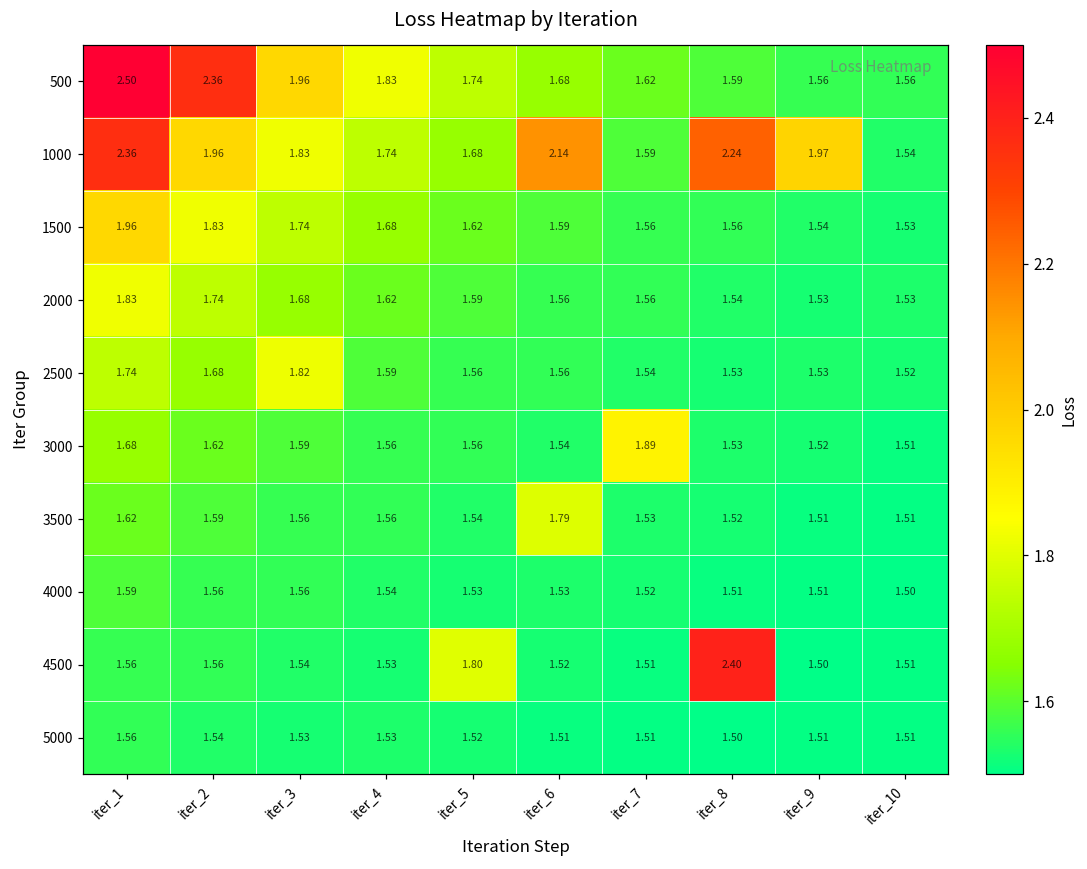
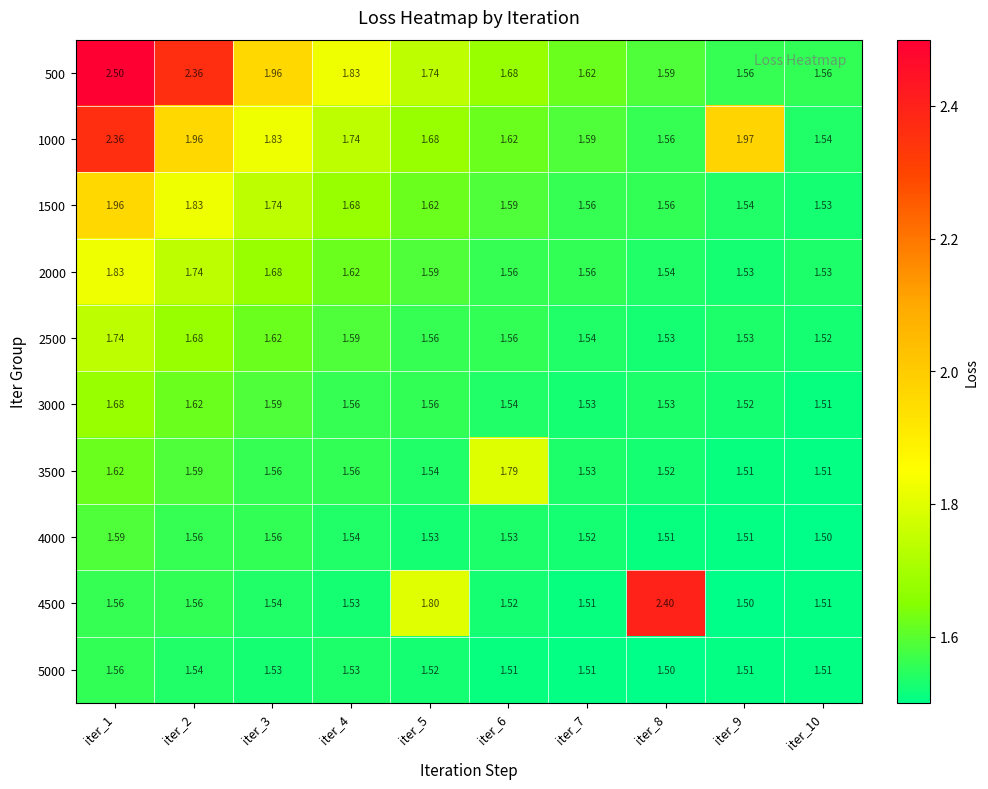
  {
    "500": {
      "iter_1": 2.50,
      "iter_2": 2.36,
      "iter_3": 1.96,
      "iter_4": 1.83,
      "iter_5": 1.74,
      "iter_6": 1.68,
      "iter_7": 1.62,
      "iter_8": 1.59,
      "iter_9": 1.56
    },
    "1000": {
      "iter_1": 2.36,
      "iter_2": 1.96,
      "iter_3": 1.83,
      "iter_4": 1.74,
      "iter_5": 1.68,
-     "iter_6": 2.14,
+     "iter_6": 1.62,
      "iter_7": 1.59,
-     "iter_8": 2.24,
+     "iter_8": 1.56,
      "iter_9": 1.97,
      "iter_10": 1.54
    },
    "1500": {
      "iter_1": 1.96,
      "iter_2": 1.83,
      "iter_3": 1.74,
      "iter_4": 1.68,
      "iter_5": 1.62,
      "iter_6": 1.59,
      "iter_7": 1.56,
      "iter_8": 1.56,
      "iter_9": 1.54,
      "iter_10": 1.53
    },
    "2000": {
      "iter_1": 1.83,
      "iter_2": 1.74,
      "iter_3": 1.68,
      "iter_4": 1.62,
      "iter_5": 1.59,
      "iter_6": 1.56,
      "iter_7": 1.56,
      "iter_8": 1.54,
      "iter_9": 1.53,
      "iter_10": 1.53
    },
    "2500": {
      "iter_1": 1.74,
      "iter_2": 1.68,
-     "iter_3": 1.82,
+     "iter_3": 1.62,
      "iter_4": 1.59,
      "iter_5": 1.56,
      "iter_6": 1.56,
      "iter_7": 1.54,
      "iter_8": 1.53,
      "iter_9": 1.53,
      "iter_10": 1.52
    },
    "3000": {
      "iter_1": 1.68,
      "iter_2": 1.62,
      "iter_3": 1.59,
      "iter_4": 1.56,
      "iter_5": 1.56,
      "iter_6": 1.54,
-     "iter_7": 1.89,
+     "iter_7": 1.53,
      "iter_8": 1.53,
      "iter_9": 1.52,
      "iter_10": 1.51
    },
    "3500": {
      "iter_1": 1.62,
      "iter_2": 1.59,
      "iter_3": 1.56,
      "iter_4": 1.56,
      "iter_5": 1.54,
      "iter_6": 1.79,
      "iter_7": 1.53,
      "iter_8": 1.52,
      "iter_9": 1.51,
      "iter_10": 1.51
    },
    "4000": {
      "iter_1": 1.59,
      "iter_2": 1.56,
      "iter_3": 1.56,
      "iter_4": 1.54,
      "iter_5": 1.53,
      "iter_6": 1.53,
      "iter_7": 1.52,
      "iter_8": 1.51,
      "iter_9": 1.51,
      "iter_10": 1.50
    },
    "4500": {
      "iter_1": 1.56,
      "iter_2": 1.56,
      "iter_3": 1.54,
      "iter_4": 1.53,
      "iter_5": 1.80,
      "iter_6": 1.52,
      "iter_7": 1.51,
      "iter_8": 2.40,
      "iter_9": 1.50,
      "iter_10": 1.51
    },
    "5000": {
      "iter_1": 1.56,
      "iter_2": 1.54,
      "iter_3": 1.53,
      "iter_4": 1.53,
      "iter_5": 1.52,
      "iter_6": 1.51,
      "iter_7": 1.51,
      "iter_8": 1.50,
      "iter_9": 1.51,
      "iter_10": 1.51
    }
  }
